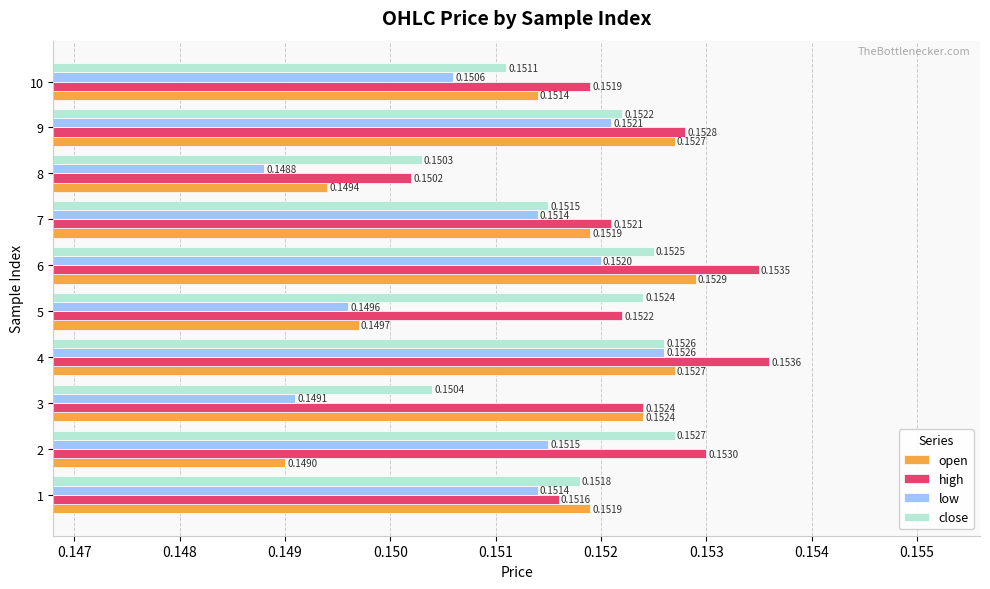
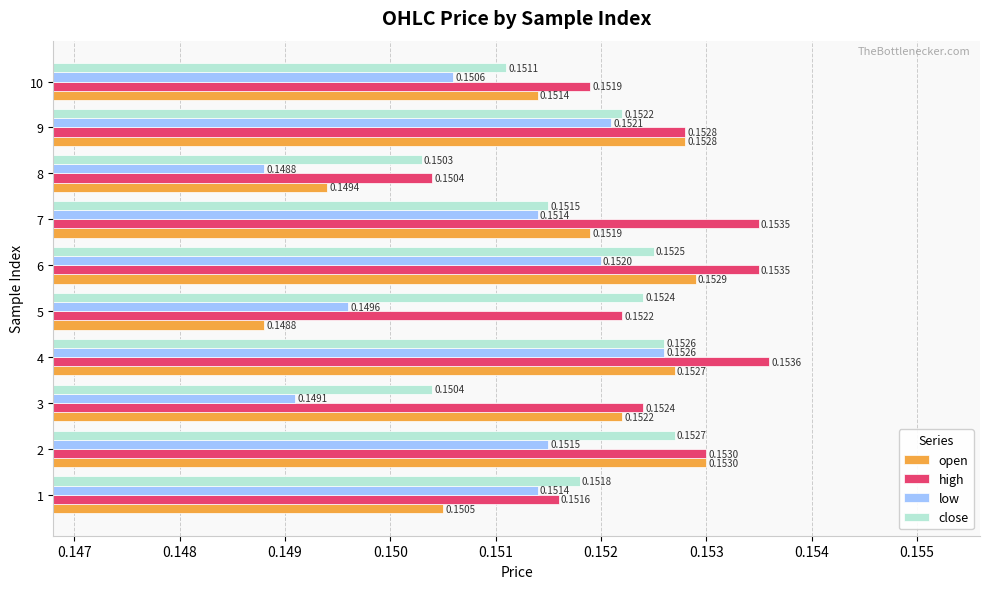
  {
    "open": {
      "10": 0.1514,
-     "9": 0.1527,
+     "9": 0.1528,
      "8": 0.1494,
      "7": 0.1519,
      "6": 0.1529,
-     "5": 0.1497,
+     "5": 0.1488,
      "4": 0.1527,
-     "3": 0.1524,
-     "2": 0.1490,
-     "1": 0.1519
+     "3": 0.1522,
+     "2": 0.1530,
+     "1": 0.1505
    },
    "high": {
      "10": 0.1519,
      "9": 0.1528,
-     "8": 0.1502,
-     "7": 0.1521,
+     "8": 0.1504,
+     "7": 0.1535,
      "6": 0.1535,
      "5": 0.1522,
      "4": 0.1536,
      "3": 0.1524,
      "2": 0.1530,
      "1": 0.1516
    }
  }
